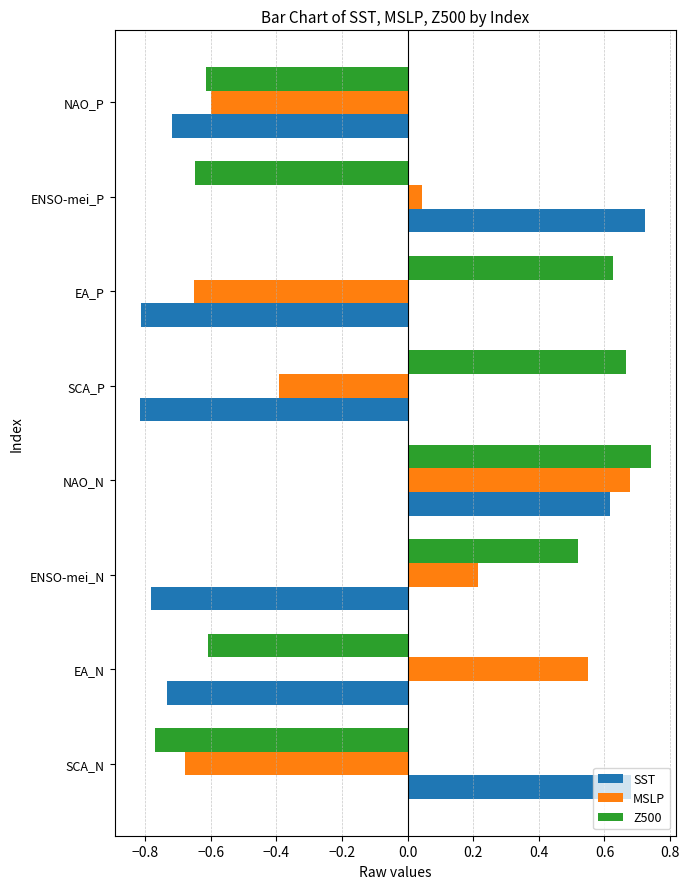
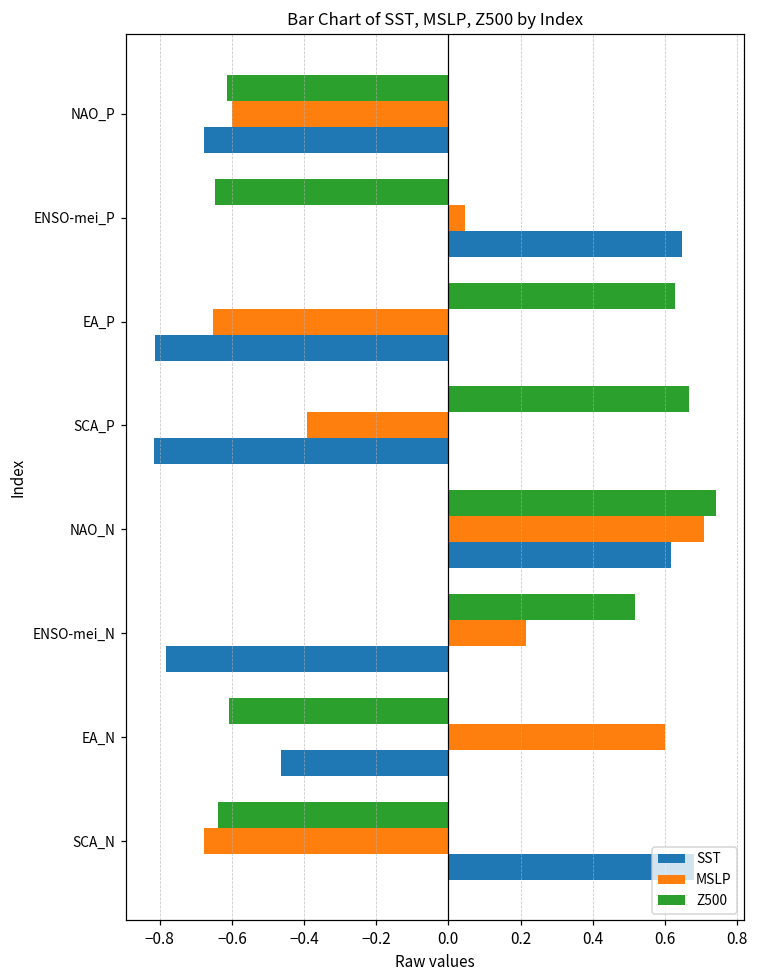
  {
    "SST": {
-     "NAO_P": -0.72,
-     "ENSO-mei_P": 0.72,
+     "NAO_P": -0.68,
+     "ENSO-mei_P": 0.65,
      "EA_P": -0.81,
      "SCA_P": -0.82,
      "NAO_N": 0.62,
      "ENSO-mei_N": -0.78,
-     "EA_N": -0.73
+     "EA_N": -0.46
    },
    "MSLP": {
      "NAO_P": -0.60,
      "ENSO-mei_P": 0.04,
      "EA_P": -0.65,
      "SCA_P": -0.39,
-     "NAO_N": 0.68,
+     "NAO_N": 0.71,
      "ENSO-mei_N": 0.21,
-     "EA_N": 0.55,
+     "EA_N": 0.60,
      "SCA_N": -0.68
    },
    "Z500": {
      "NAO_P": -0.61,
      "ENSO-mei_P": -0.65,
      "EA_P": 0.63,
      "SCA_P": 0.67,
      "NAO_N": 0.74,
      "ENSO-mei_N": 0.52,
      "EA_N": -0.61,
-     "SCA_N": -0.77
+     "SCA_N": -0.64
    }
  }
